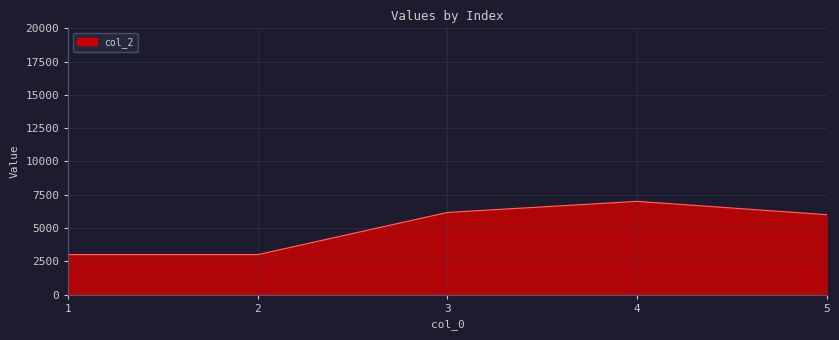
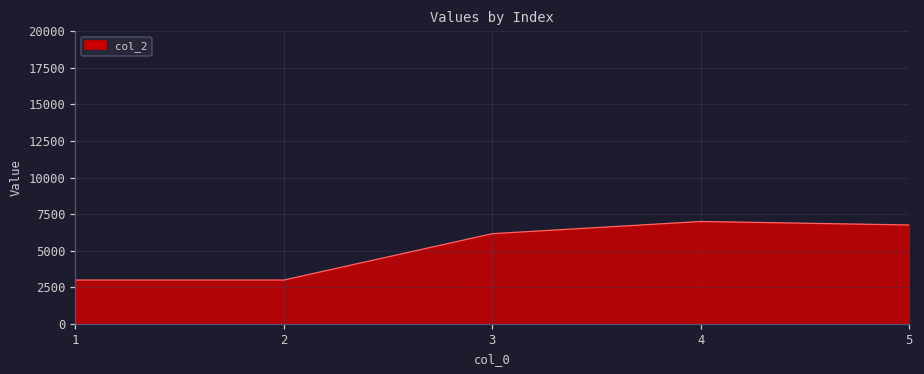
  {
    "1": 3000,
    "2": 3000,
    "3": 6200,
    "4": 7000,
-   "5": 6000
+   "5": 6800
  }
